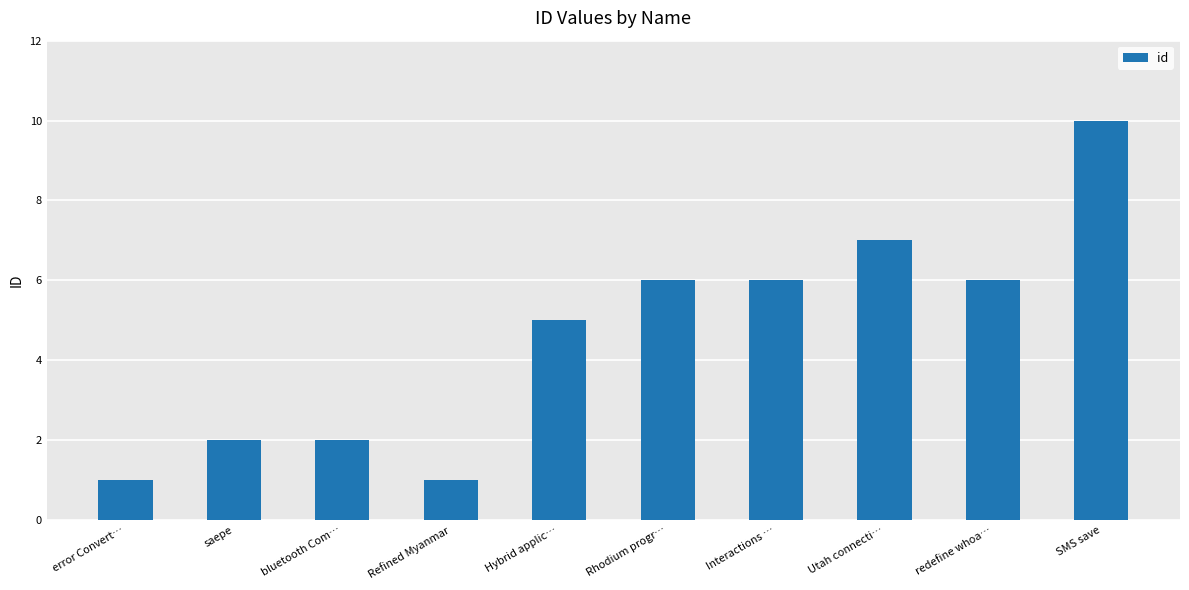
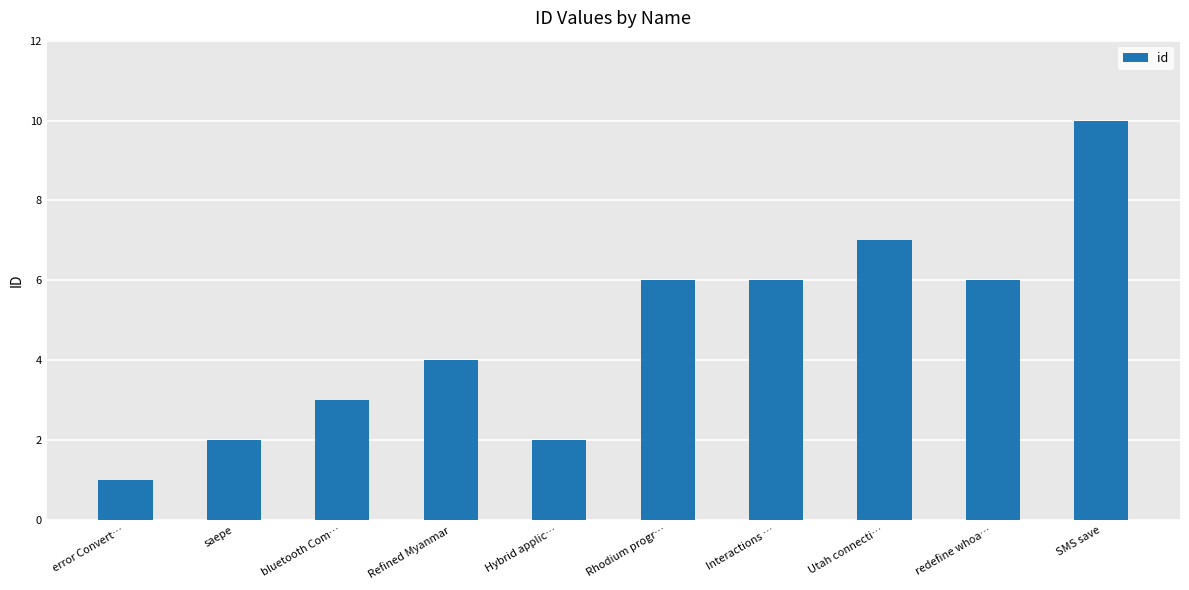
  {
    "error Convert…": 1,
    "saepe": 2,
-   "bluetooth Com…": 2,
-   "Refined Myanmar": 1,
-   "Hybrid applic…": 5,
+   "bluetooth Com…": 3,
+   "Refined Myanmar": 4,
+   "Hybrid applic…": 2,
    "Rhodium progr…": 6,
    "Interactions …": 6,
    "Utah connecti…": 7,
    "redefine whoa…": 6,
    "SMS save": 10
  }
